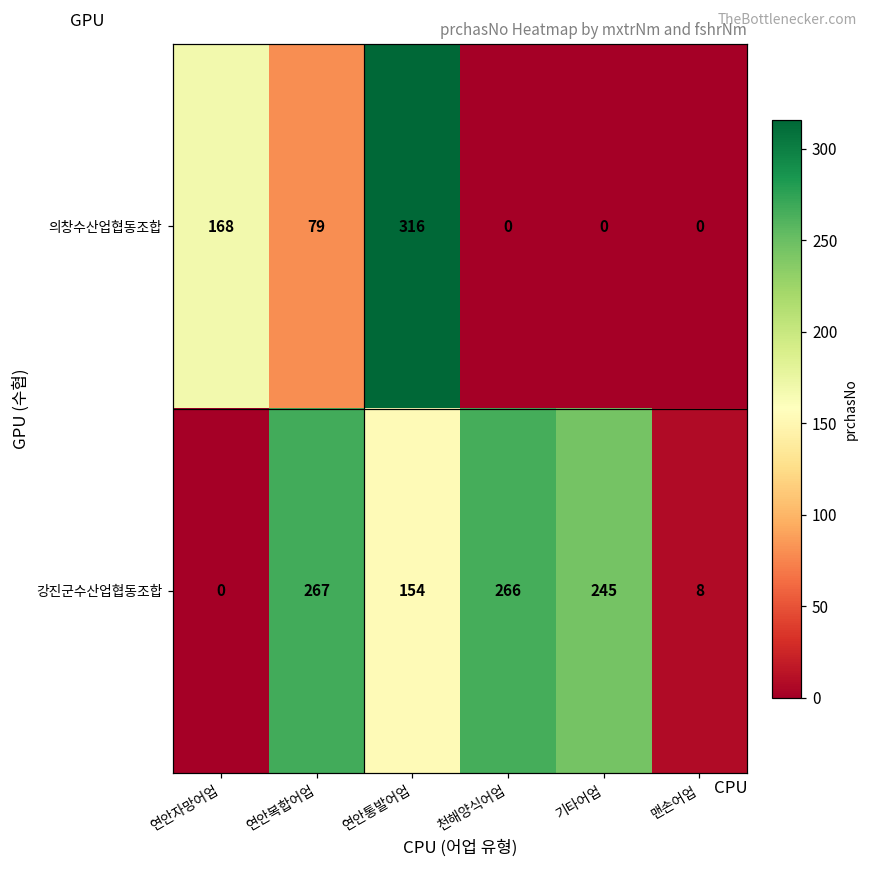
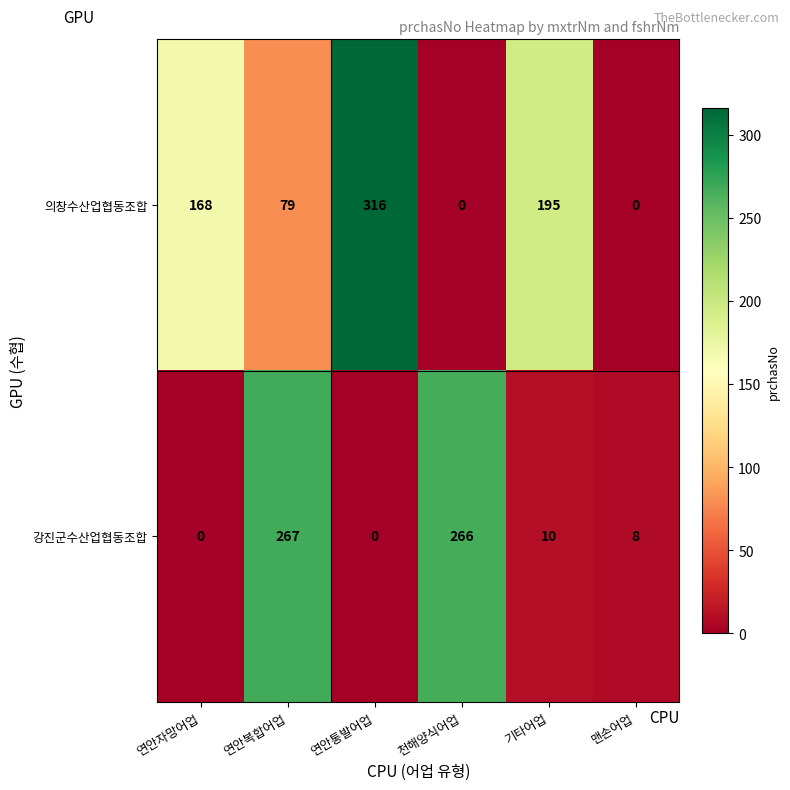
  {
    "의창수산업협동조합": {
      "연안자망어업": 168,
      "연안복합어업": 79,
      "연안통발어업": 316,
      "천해양식어업": 0,
-     "기타어업": 0,
+     "기타어업": 195,
      "맨손어업": 0
    },
    "강진군수산업협동조합": {
      "연안자망어업": 0,
      "연안복합어업": 267,
-     "연안통발어업": 154,
+     "연안통발어업": 0,
      "천해양식어업": 266,
-     "기타어업": 245,
+     "기타어업": 10,
      "맨손어업": 8
    }
  }
